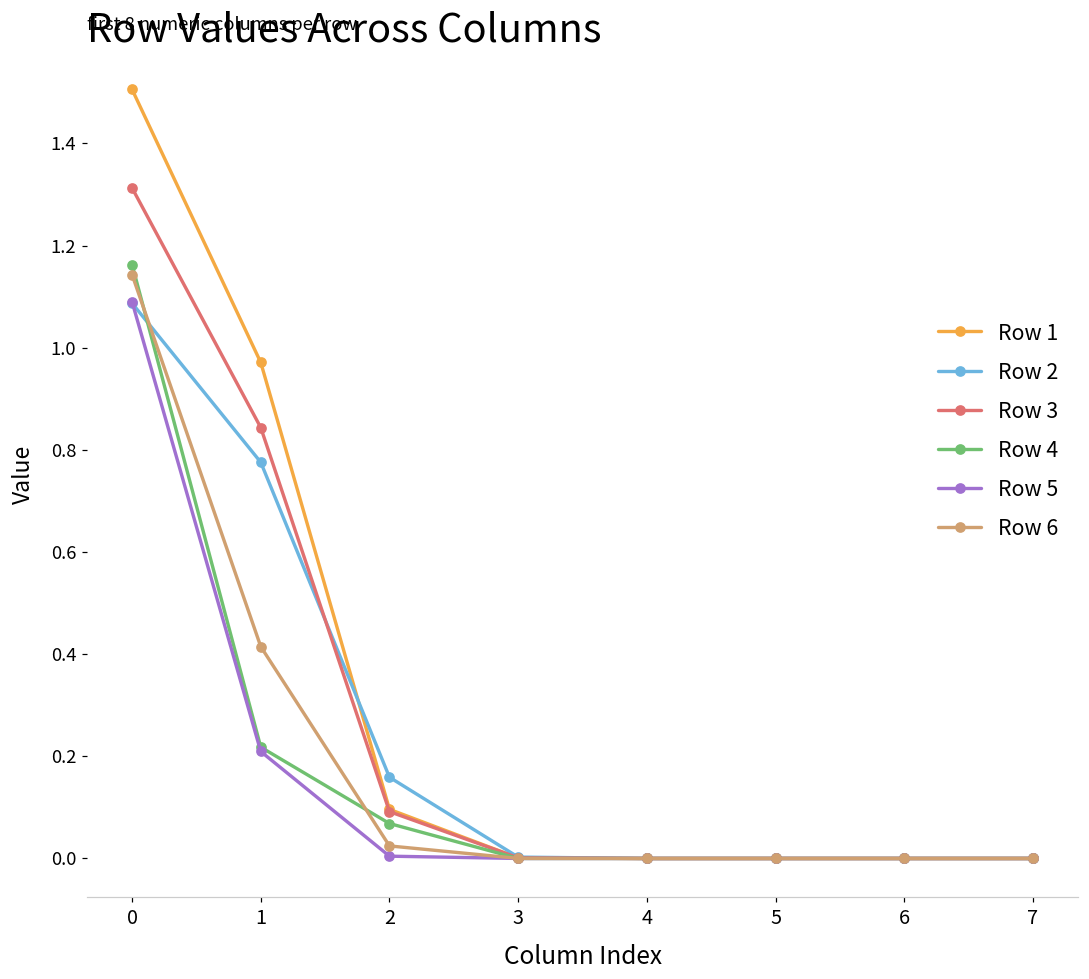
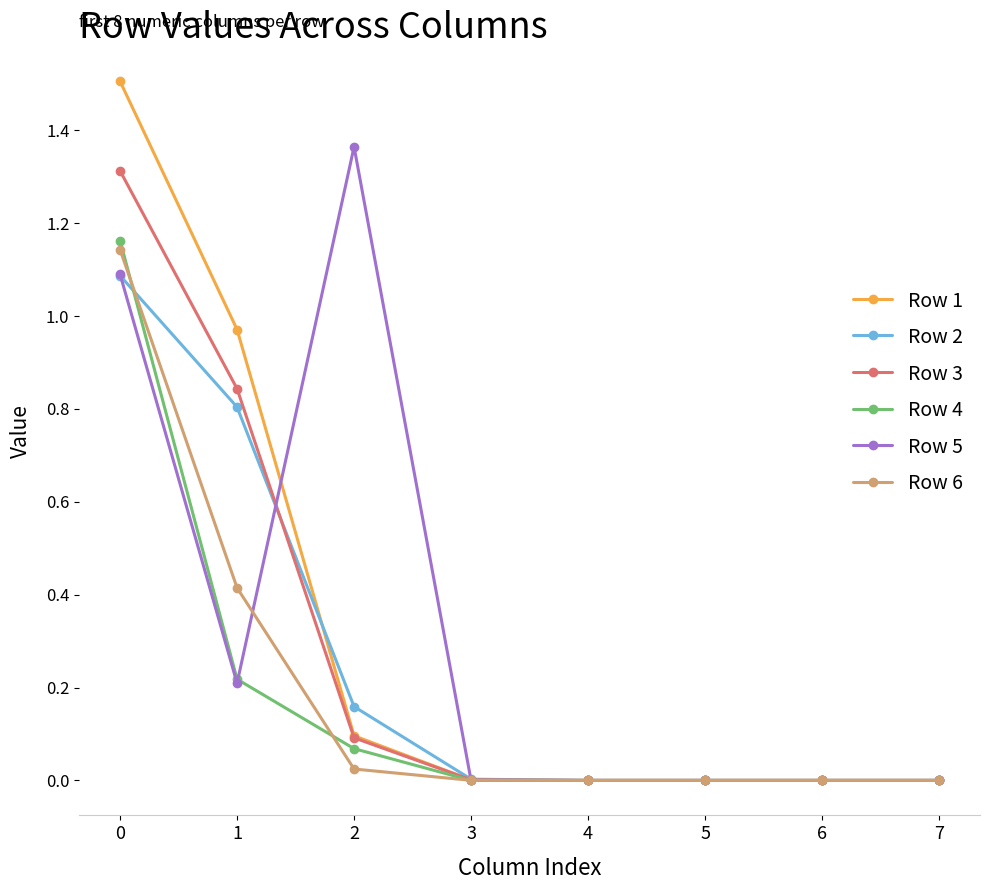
  {
    "Row 2": {
-     "1": 0.78,
+     "1": 0.80,
      "2": 0.16
    },
    "Row 4": {
      "0": 1.16,
      "1": 0.22,
      "2": 0.07
    },
    "Row 5": {
      "1": 0.21,
-     "2": 0.00
+     "2": 1.36
    }
  }
